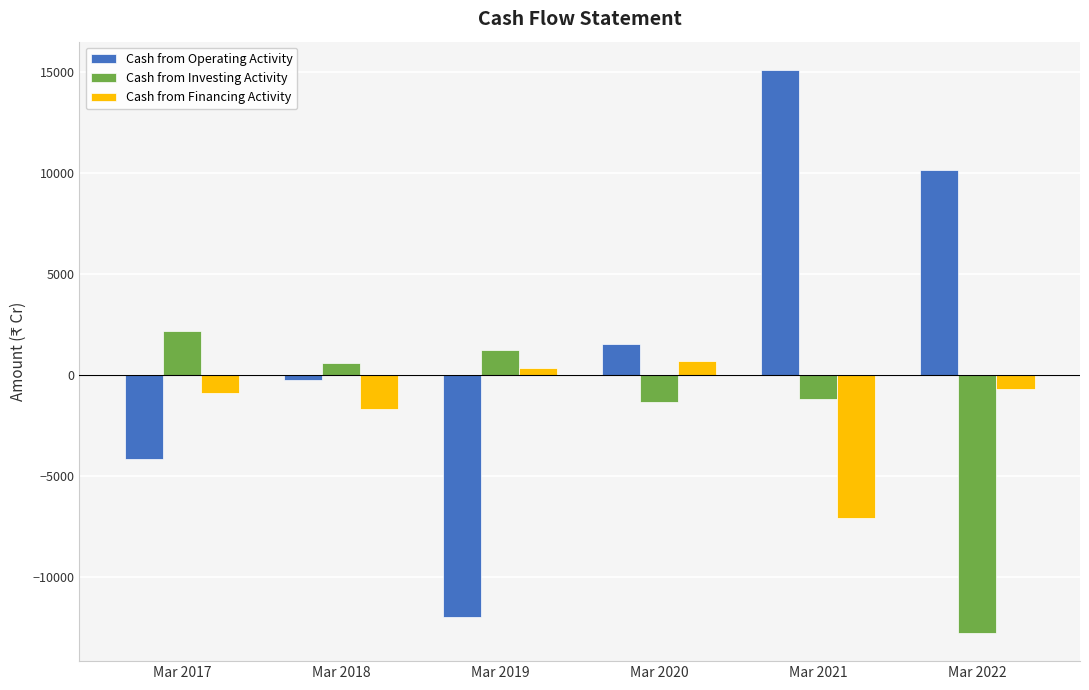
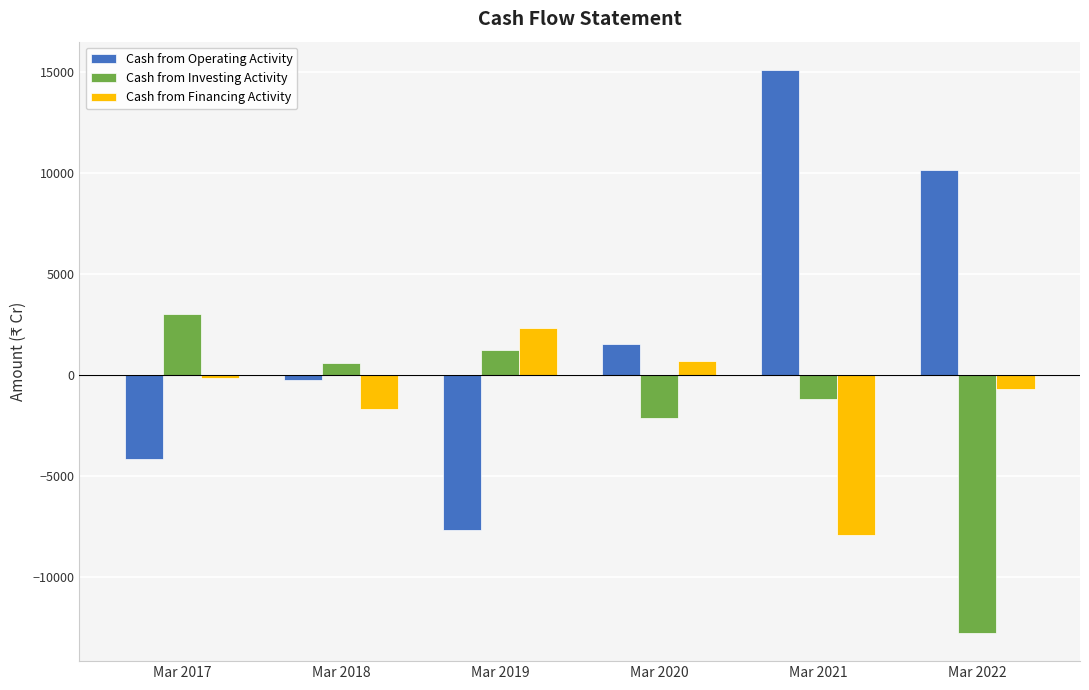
  {
    "Cash from Operating Activity": {
      "Mar 2017": -4100,
      "Mar 2018": -200,
-     "Mar 2019": -12000,
+     "Mar 2019": -7700,
      "Mar 2020": 1500,
      "Mar 2021": 15100,
      "Mar 2022": 10200
    },
    "Cash from Investing Activity": {
-     "Mar 2017": 2200,
+     "Mar 2017": 3000,
      "Mar 2018": 600,
      "Mar 2019": 1200,
-     "Mar 2020": -1300,
+     "Mar 2020": -2200,
      "Mar 2021": -1200,
      "Mar 2022": -12800
    },
    "Cash from Financing Activity": {
-     "Mar 2017": -900,
+     "Mar 2017": -200,
      "Mar 2018": -1700,
-     "Mar 2019": 400,
+     "Mar 2019": 2300,
      "Mar 2020": 700,
-     "Mar 2021": -7100,
+     "Mar 2021": -8000,
      "Mar 2022": -700
    }
  }
